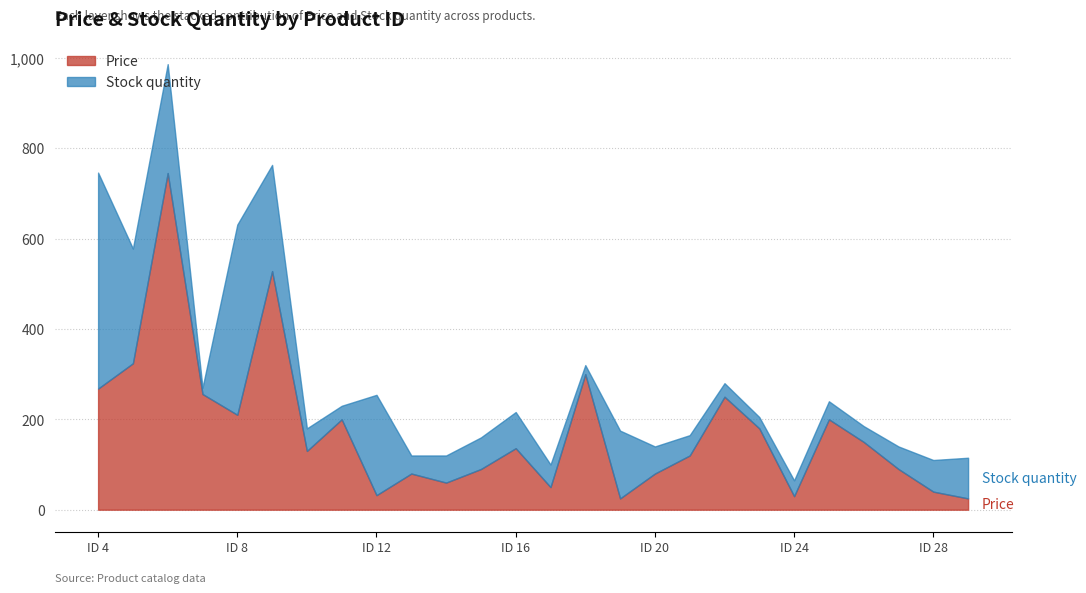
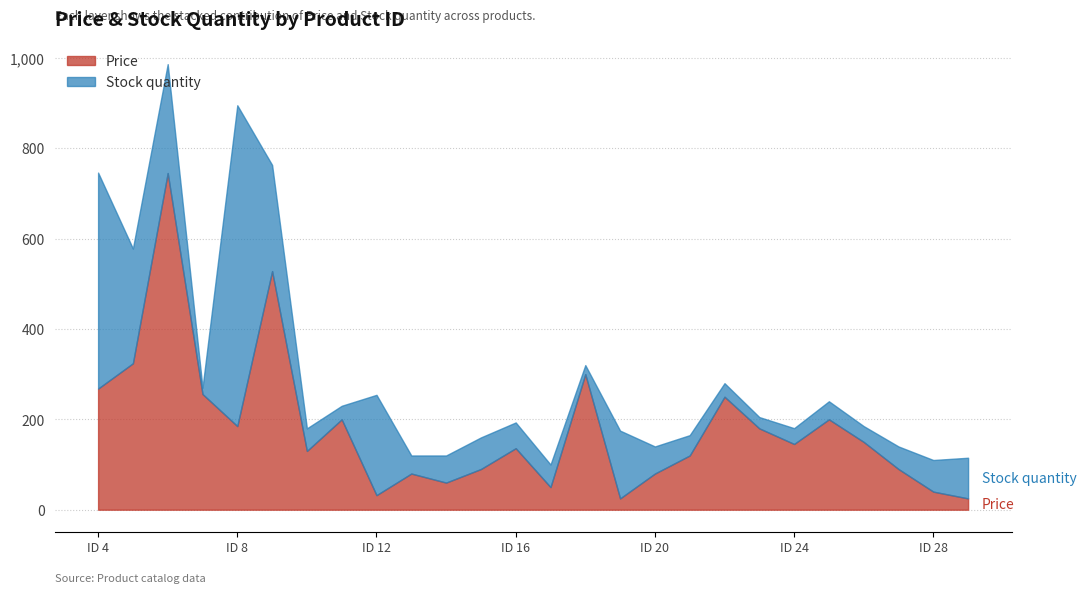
  {
    "Price": {
      "ID 4": 270,
-     "ID 8": 210,
+     "ID 8": 190,
      "ID 12": 30,
      "ID 16": 140,
      "ID 20": 80,
-     "ID 24": 30,
+     "ID 24": 150,
      "ID 28": 40
    },
    "Stock quantity": {
      "ID 4": 480,
-     "ID 8": 420,
+     "ID 8": 710,
      "ID 12": 220,
-     "ID 16": 80,
+     "ID 16": 60,
      "ID 20": 60,
      "ID 24": 40,
      "ID 28": 70
    }
  }
